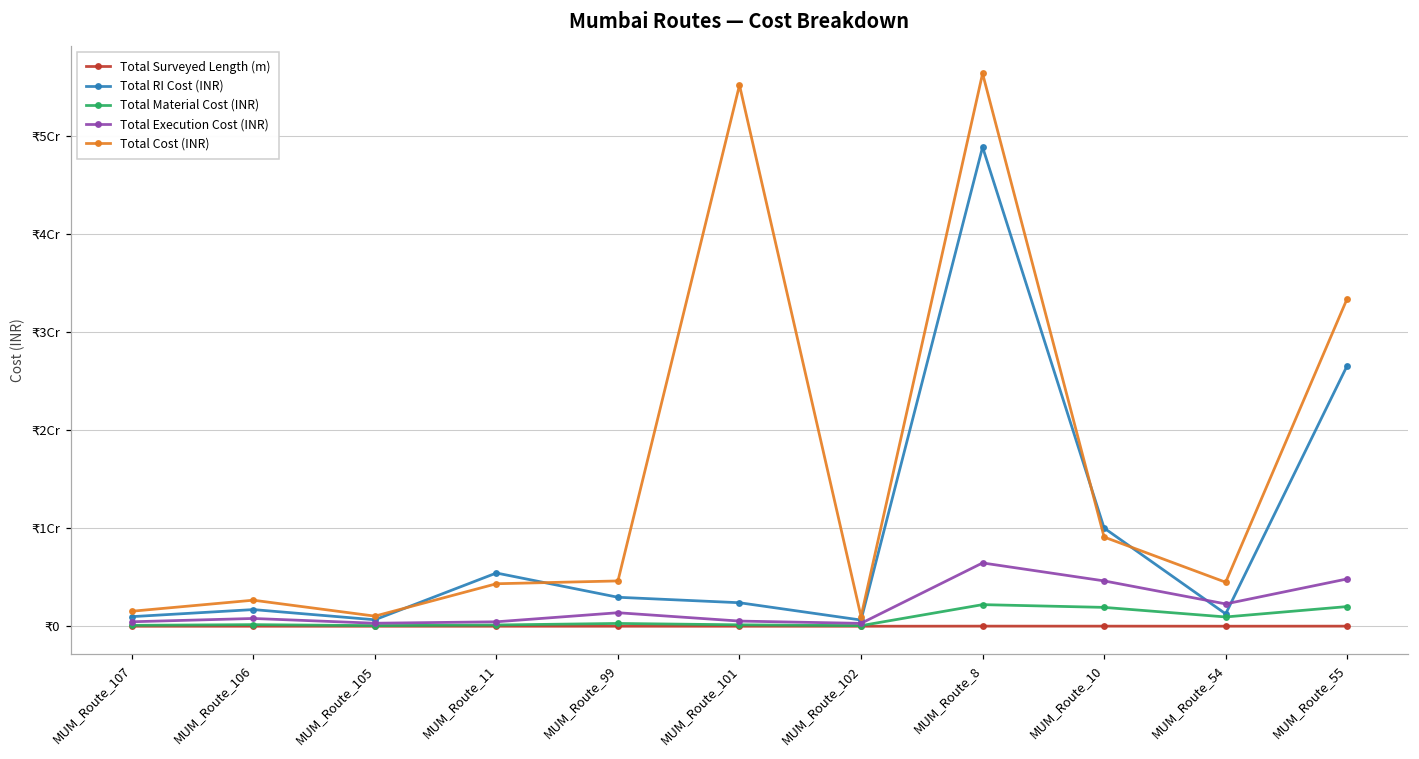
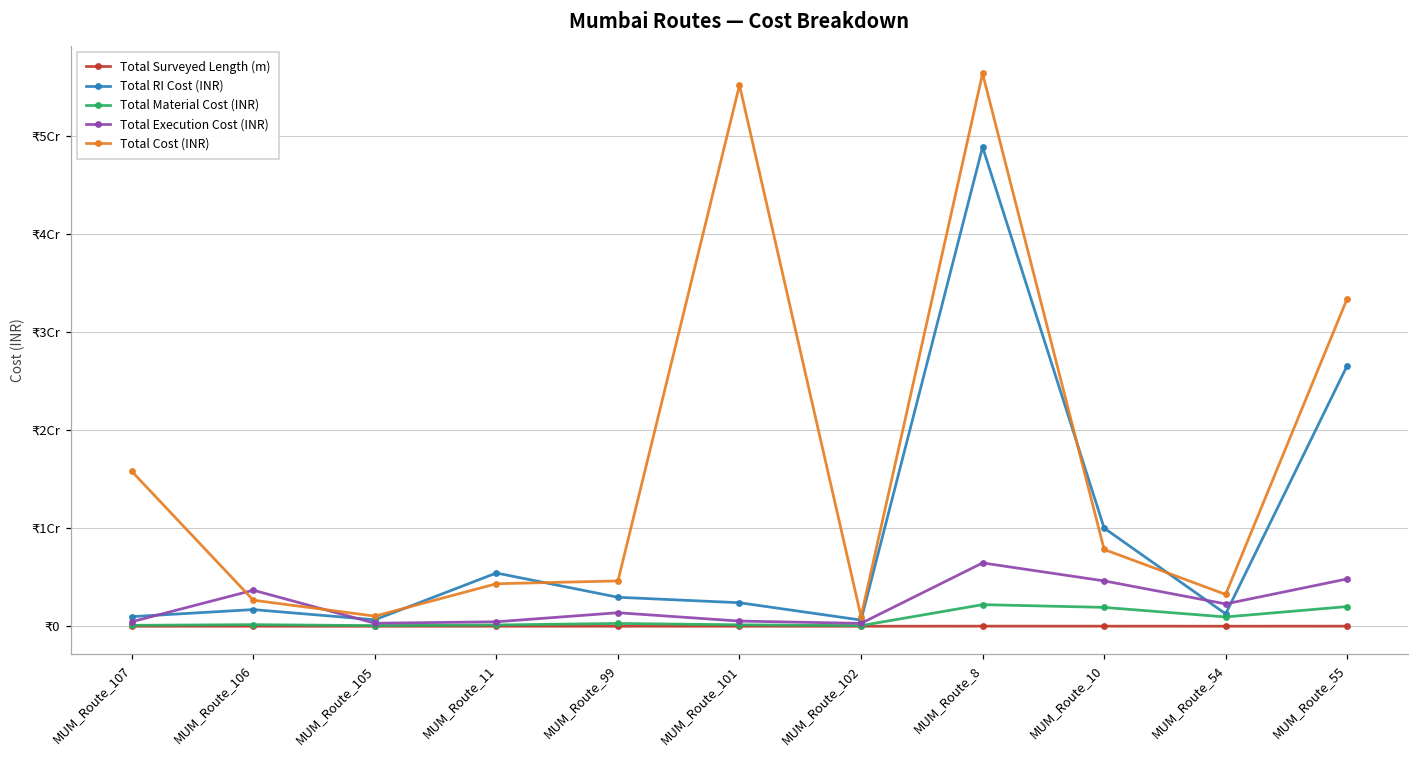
  {
    "Total Surveyed Length (m)": {
      "MUM_Route_8": "₹0.0Cr",
      "MUM_Route_10": "₹0.0Cr",
      "MUM_Route_54": "₹0.0Cr",
      "MUM_Route_55": "₹0.0Cr"
    },
    "Total RI Cost (INR)": {
      "MUM_Route_107": "₹0.1Cr",
      "MUM_Route_106": "₹0.2Cr",
      "MUM_Route_105": "₹0.1Cr",
      "MUM_Route_11": "₹0.5Cr",
      "MUM_Route_99": "₹0.3Cr",
      "MUM_Route_101": "₹0.2Cr",
      "MUM_Route_102": "₹0.1Cr",
      "MUM_Route_8": "₹4.9Cr",
      "MUM_Route_10": "₹1.0Cr",
      "MUM_Route_54": "₹0.1Cr",
      "MUM_Route_55": "₹2.7Cr"
    },
    "Total Material Cost (INR)": {
      "MUM_Route_8": "₹0.2Cr",
      "MUM_Route_10": "₹0.2Cr",
      "MUM_Route_54": "₹0.1Cr",
      "MUM_Route_55": "₹0.2Cr"
    },
    "Total Execution Cost (INR)": {
      "MUM_Route_107": "₹0.0Cr",
-     "MUM_Route_106": "₹0.1Cr",
+     "MUM_Route_106": "₹0.4Cr",
      "MUM_Route_11": "₹0.0Cr",
      "MUM_Route_99": "₹0.1Cr",
      "MUM_Route_101": "₹0.1Cr",
      "MUM_Route_8": "₹0.6Cr",
      "MUM_Route_10": "₹0.5Cr",
      "MUM_Route_54": "₹0.2Cr",
      "MUM_Route_55": "₹0.5Cr"
    },
    "Total Cost (INR)": {
-     "MUM_Route_107": "₹0.2Cr",
+     "MUM_Route_107": "₹1.6Cr",
      "MUM_Route_106": "₹0.3Cr",
      "MUM_Route_105": "₹0.1Cr",
      "MUM_Route_11": "₹0.4Cr",
      "MUM_Route_99": "₹0.5Cr",
      "MUM_Route_101": "₹5.5Cr",
      "MUM_Route_102": "₹0.1Cr",
      "MUM_Route_8": "₹5.6Cr",
-     "MUM_Route_10": "₹0.9Cr",
-     "MUM_Route_54": "₹0.4Cr",
+     "MUM_Route_10": "₹0.8Cr",
+     "MUM_Route_54": "₹0.3Cr",
      "MUM_Route_55": "₹3.3Cr"
    }
  }
